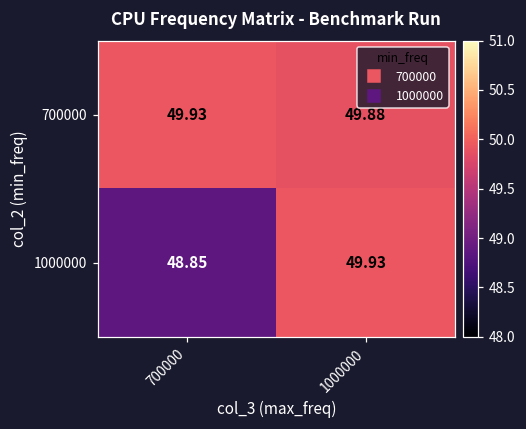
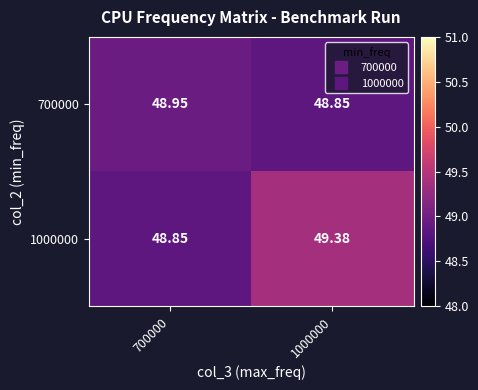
  {
    "700000": {
-     "700000": 49.93,
-     "1000000": 49.88
+     "700000": 48.95,
+     "1000000": 48.85
    },
    "1000000": {
      "700000": 48.85,
-     "1000000": 49.93
+     "1000000": 49.38
    }
  }
